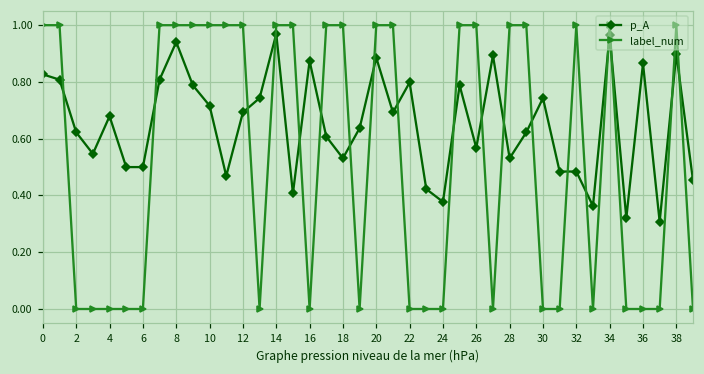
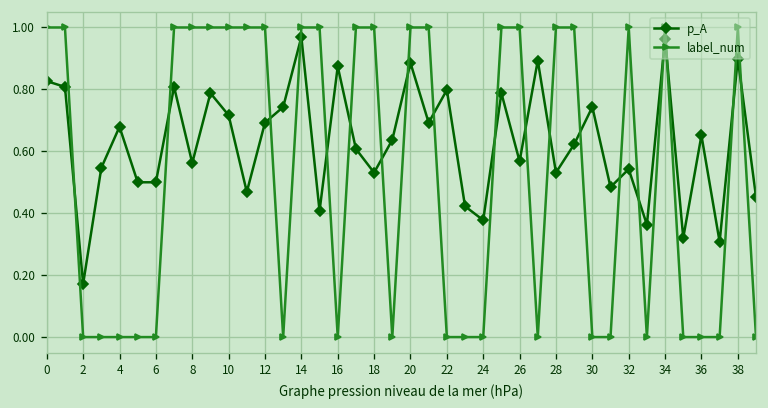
  {
    "p_A": {
      "0": 0.83,
-     "2": 0.62,
+     "2": 0.17,
      "4": 0.68,
      "6": 0.50,
-     "8": 0.94,
+     "8": 0.56,
      "10": 0.72,
      "12": 0.69,
      "14": 0.97,
      "16": 0.87,
      "18": 0.53,
      "20": 0.89,
      "22": 0.80,
      "24": 0.38,
      "26": 0.57,
      "28": 0.53,
      "30": 0.74,
-     "32": 0.48,
-     "36": 0.87,
+     "32": 0.54,
+     "36": 0.65,
      "38": 0.90
    },
    "label_num": {
      "0": 1.00,
      "2": 0.00,
      "4": 0.00,
      "6": 0.00,
      "8": 1.00,
      "10": 1.00,
      "12": 1.00,
      "14": 1.00,
      "16": 0.00,
      "18": 1.00,
      "20": 1.00,
      "22": 0.00,
      "24": 0.00,
      "26": 1.00,
      "28": 1.00,
      "30": 0.00,
      "32": 1.00,
      "36": 0.00
    }
  }
